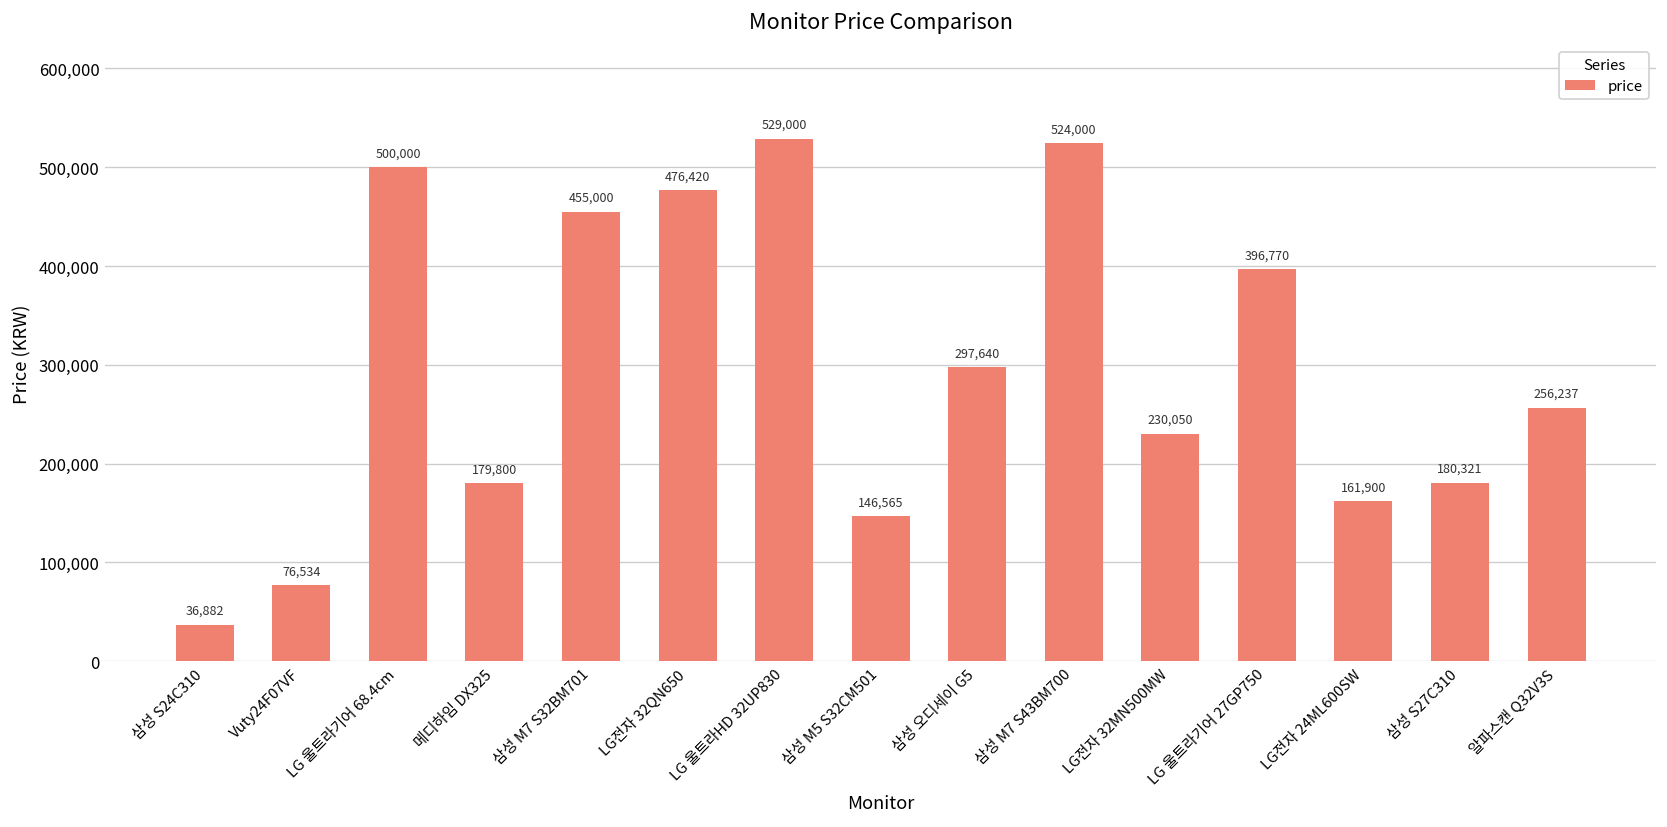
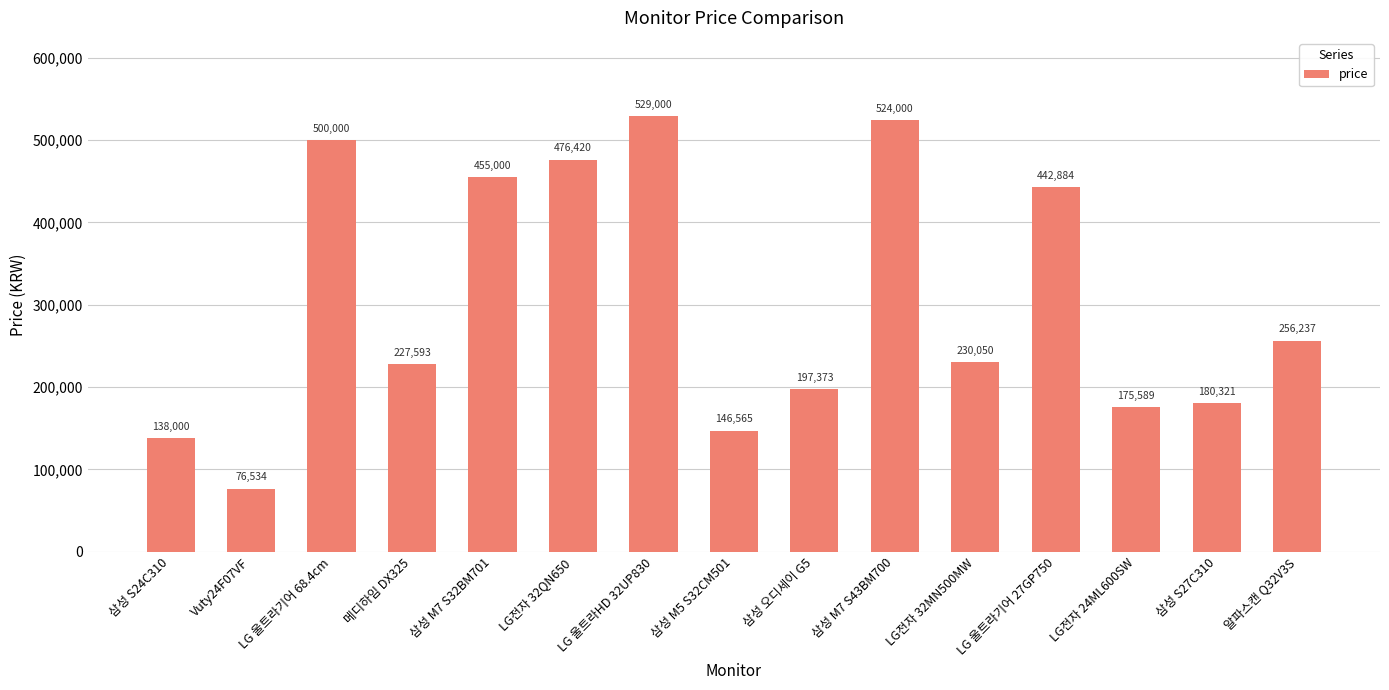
  {
-   "삼성 S24C310": "36,882",
+   "삼성 S24C310": "138,000",
    "Vuty24F07VF": "76,534",
    "LG 울트라기어 68.4cm": "500,000",
-   "메디하임 DX325": "179,800",
+   "메디하임 DX325": "227,593",
    "삼성 M7 S32BM701": "455,000",
    "LG전자 32QN650": "476,420",
    "LG 울트라HD 32UP830": "529,000",
    "삼성 M5 S32CM501": "146,565",
-   "삼성 오디세이 G5": "297,640",
+   "삼성 오디세이 G5": "197,373",
    "삼성 M7 S43BM700": "524,000",
    "LG전자 32MN500MW": "230,050",
-   "LG 울트라기어 27GP750": "396,770",
-   "LG전자 24ML600SW": "161,900",
+   "LG 울트라기어 27GP750": "442,884",
+   "LG전자 24ML600SW": "175,589",
    "삼성 S27C310": "180,321",
    "알파스캔 Q32V3S": "256,237"
  }
